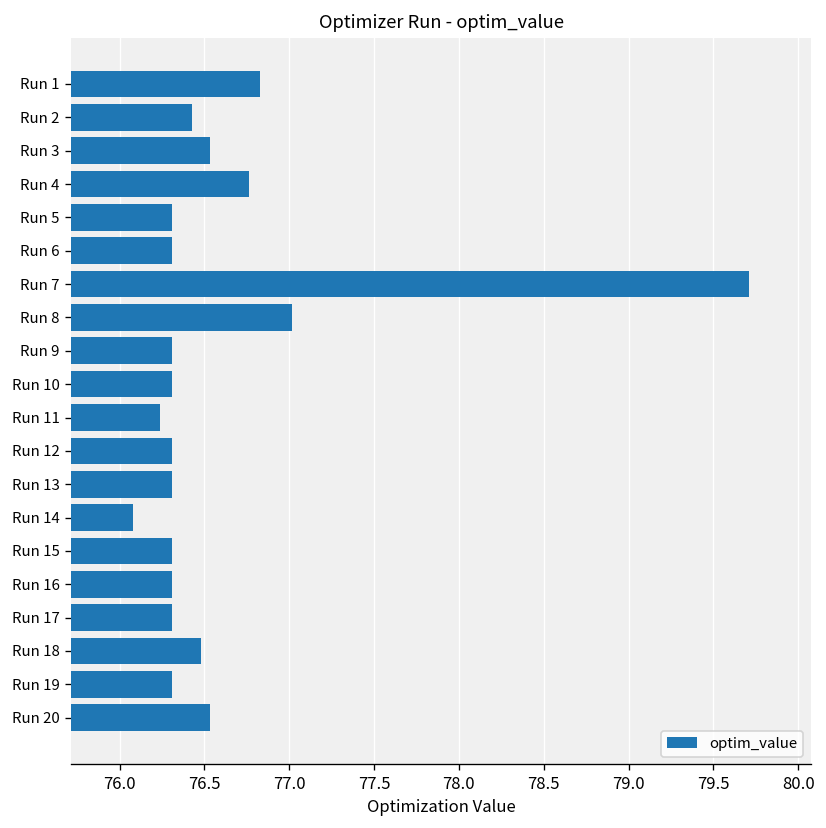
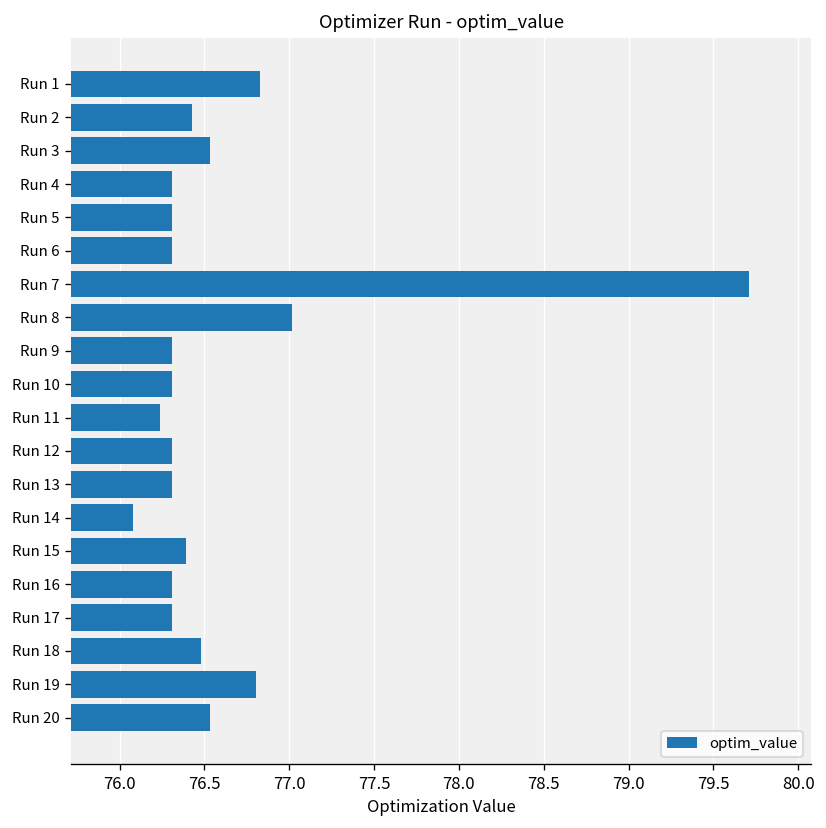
  {
    "Run 1": 76.83,
    "Run 2": 76.42,
    "Run 3": 76.53,
-   "Run 4": 76.76,
+   "Run 4": 76.31,
    "Run 5": 76.31,
    "Run 6": 76.31,
    "Run 7": 79.71,
    "Run 8": 77.02,
    "Run 9": 76.31,
    "Run 10": 76.31,
    "Run 11": 76.24,
    "Run 12": 76.31,
    "Run 13": 76.31,
    "Run 14": 76.08,
-   "Run 15": 76.31,
+   "Run 15": 76.39,
    "Run 16": 76.31,
    "Run 17": 76.31,
    "Run 18": 76.48,
-   "Run 19": 76.31,
+   "Run 19": 76.80,
    "Run 20": 76.53
  }
